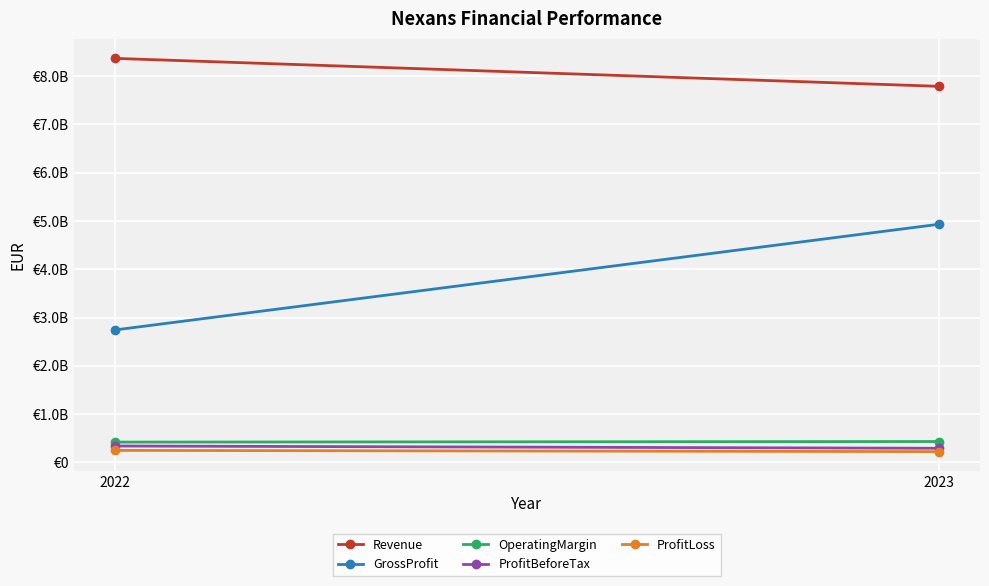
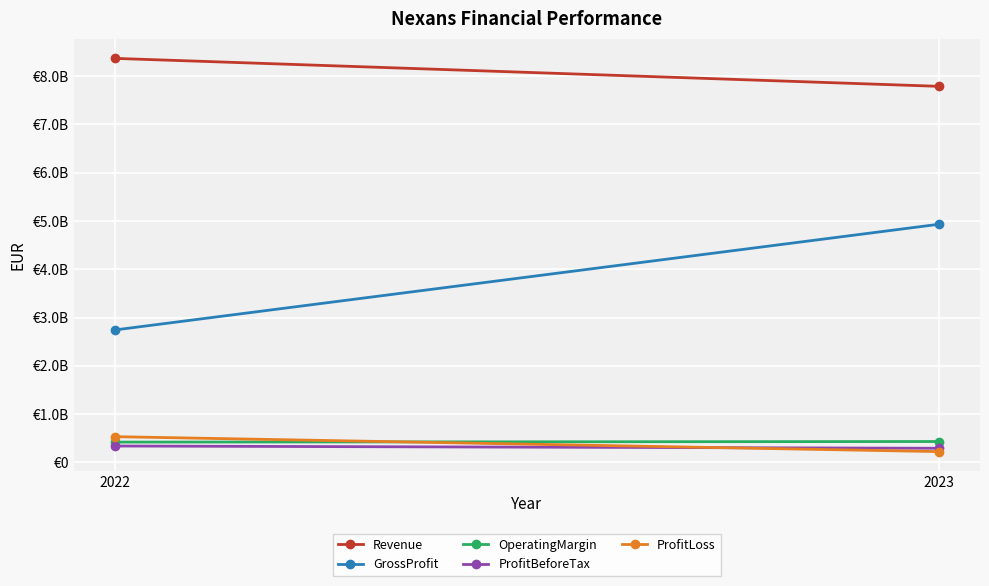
  {
    "Revenue": {
      "2022": "€8400000000",
      "2023": "€7800000000"
    },
    "GrossProfit": {
      "2022": "€2700000000",
      "2023": "€4900000000"
    },
    "OperatingMargin": {
      "2022": "€400000000",
      "2023": "€400000000"
    },
    "ProfitBeforeTax": {
      "2022": "€300000000",
      "2023": "€300000000"
    },
    "ProfitLoss": {
-     "2022": "€200000000",
+     "2022": "€500000000",
      "2023": "€200000000"
    }
  }
